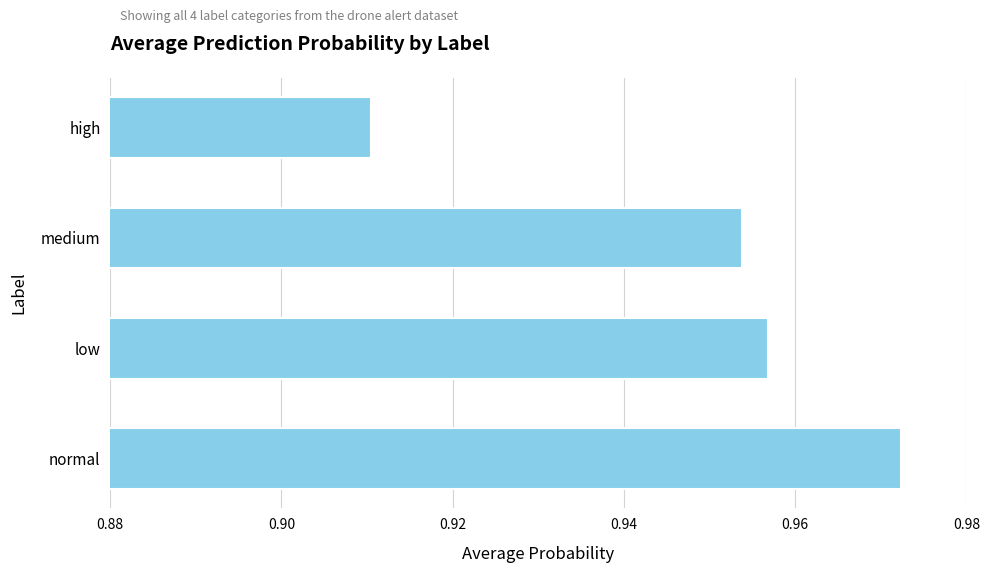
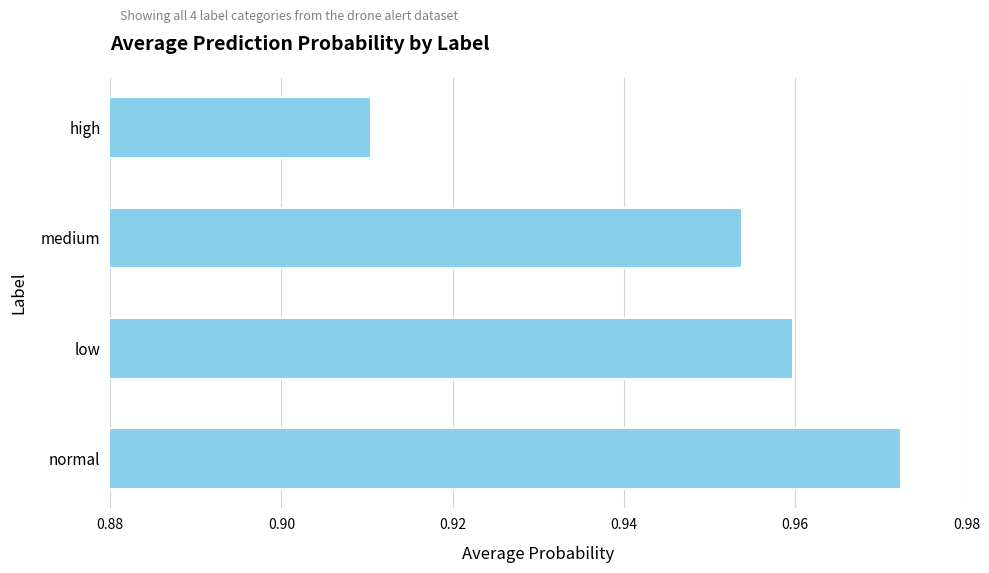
  {
    "high": 0.911,
    "medium": 0.954,
-   "low": 0.957,
+   "low": 0.960,
    "normal": 0.972
  }
